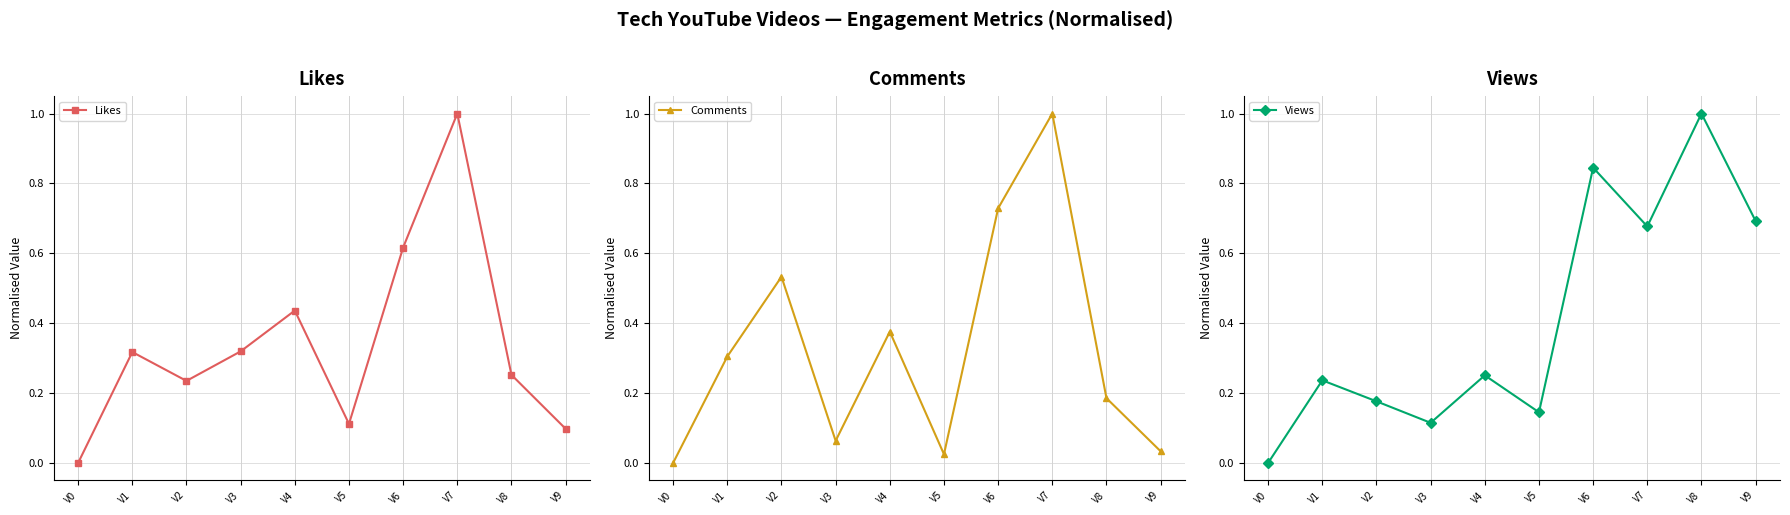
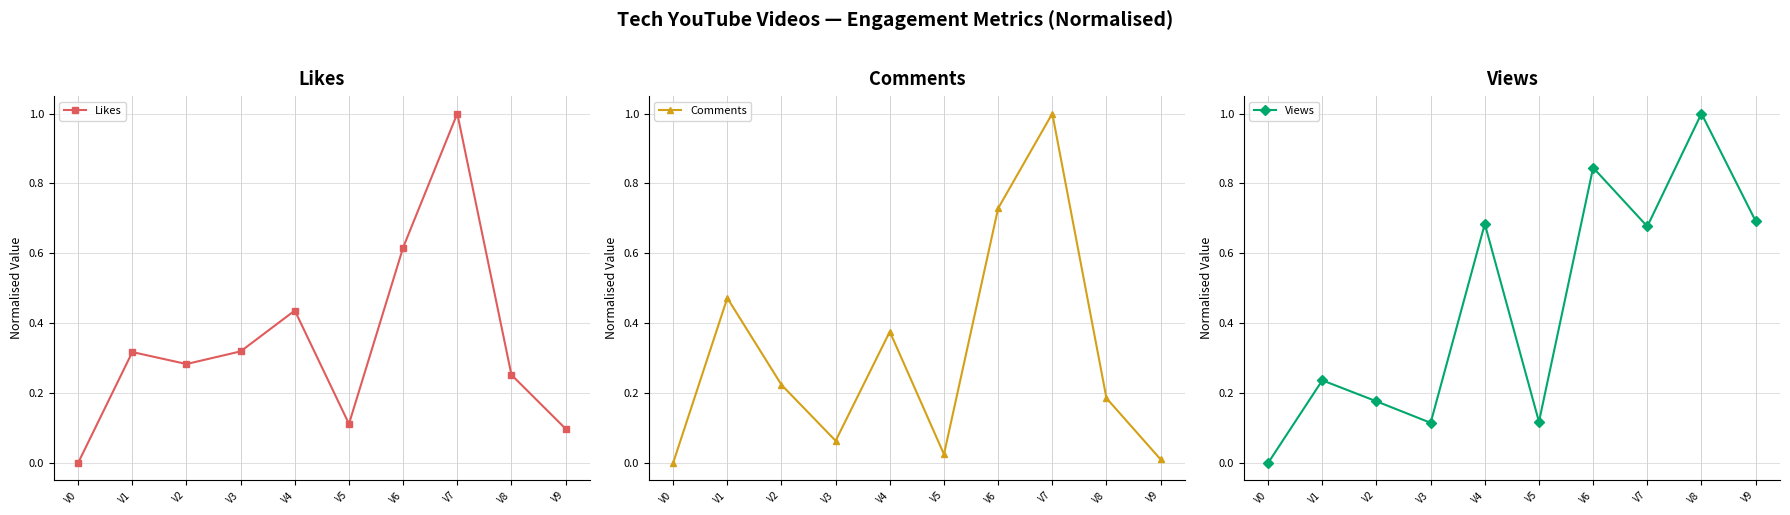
  {
    "Likes": {
      "V0": 0.00,
      "V1": 0.32,
-     "V2": 0.23,
+     "V2": 0.28,
      "V3": 0.32,
      "V4": 0.44,
      "V5": 0.11,
      "V6": 0.62,
      "V7": 1.00,
      "V8": 0.25,
      "V9": 0.10
    },
    "Comments": {
      "V0": 0.00,
-     "V1": 0.30,
-     "V2": 0.53,
+     "V1": 0.47,
+     "V2": 0.22,
      "V3": 0.06,
      "V4": 0.38,
      "V5": 0.02,
      "V6": 0.73,
      "V7": 1.00,
      "V8": 0.19,
-     "V9": 0.03
+     "V9": 0.01
    },
    "Views": {
      "V0": 0.00,
      "V1": 0.24,
      "V2": 0.18,
      "V3": 0.11,
-     "V4": 0.25,
-     "V5": 0.14,
+     "V4": 0.68,
+     "V5": 0.12,
      "V6": 0.85,
      "V7": 0.68,
      "V8": 1.00,
      "V9": 0.69
    }
  }
